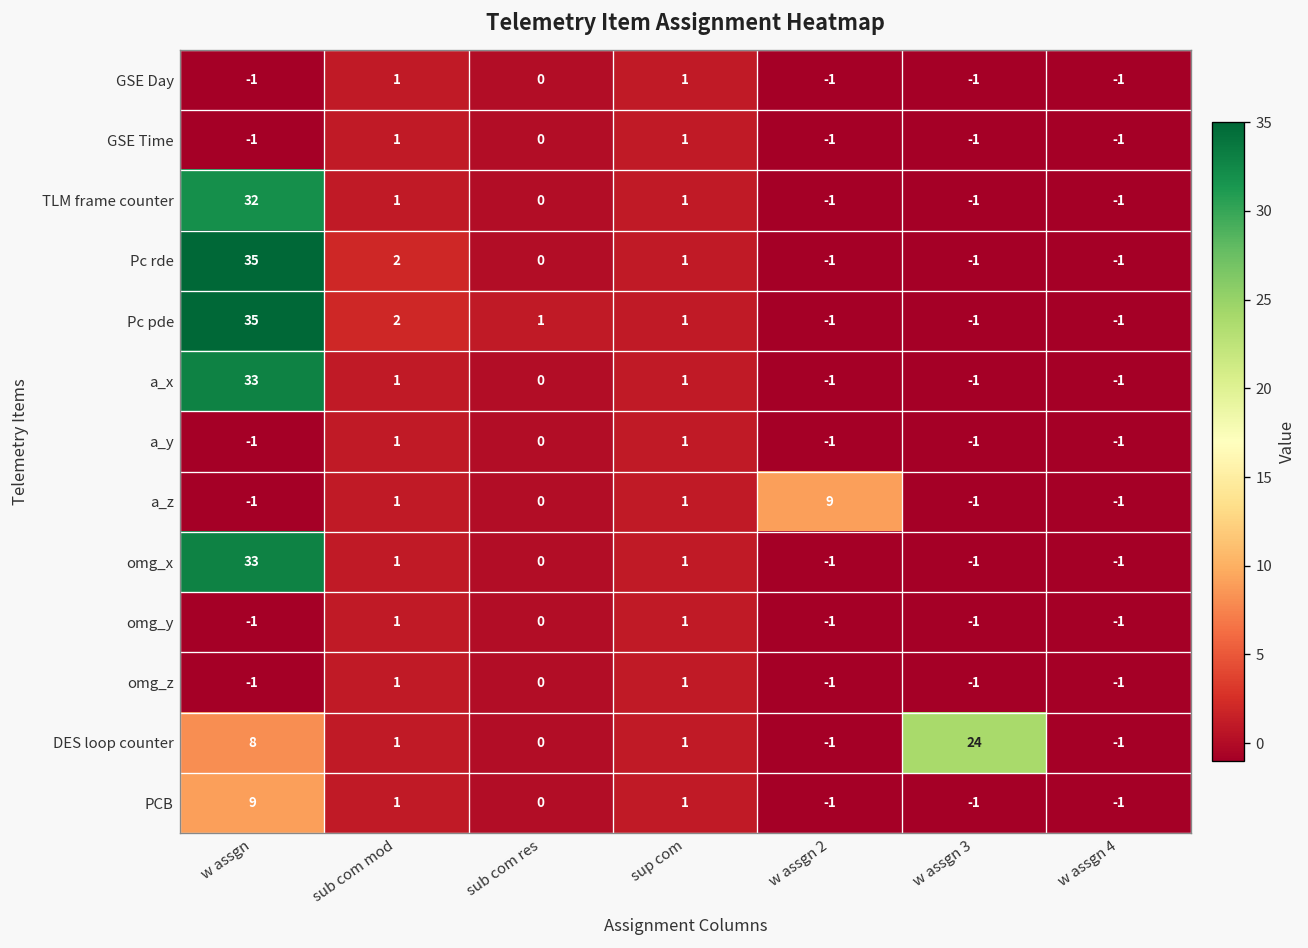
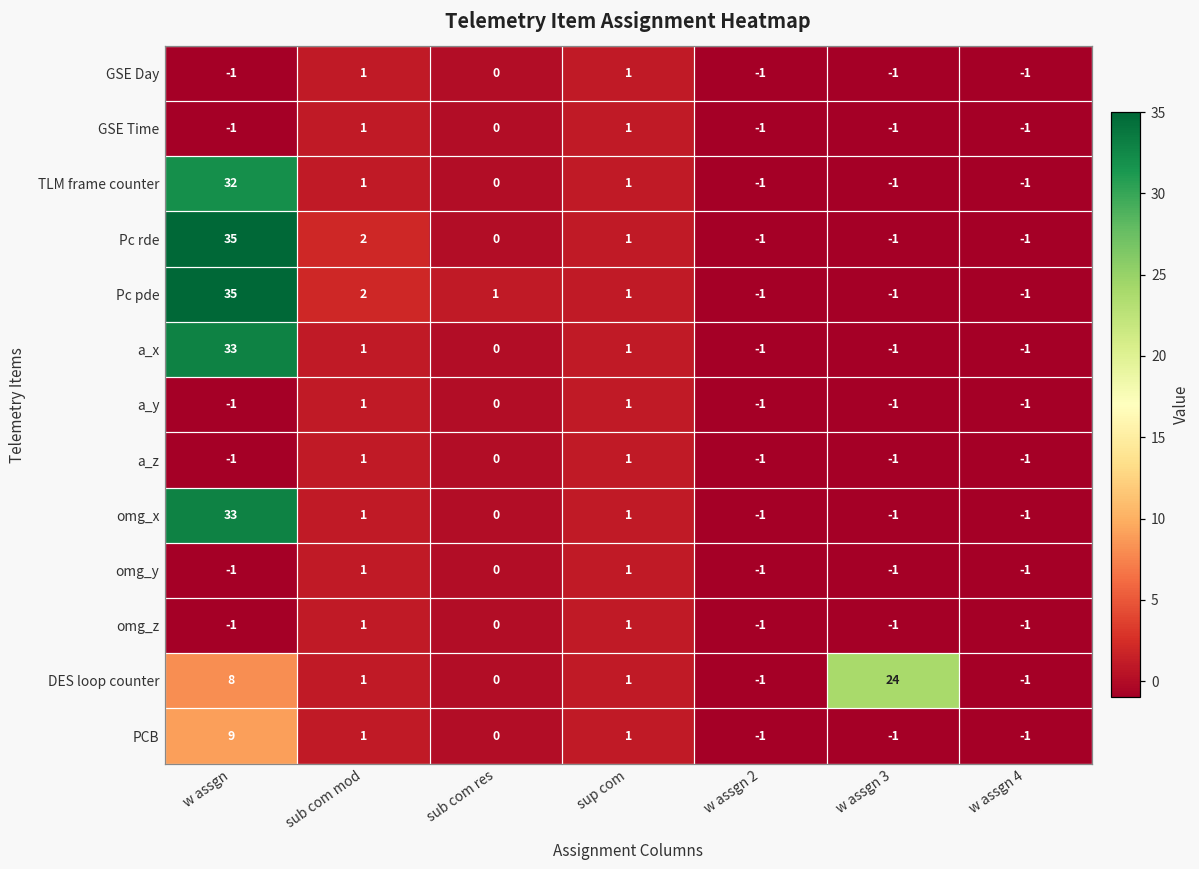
  {
    "GSE Day": {
      "w assgn": -1,
      "sub com mod": 1,
      "sub com res": 0,
      "sup com": 1,
      "w assgn 2": -1,
      "w assgn 3": -1,
      "w assgn 4": -1
    },
    "GSE Time": {
      "w assgn": -1,
      "sub com mod": 1,
      "sub com res": 0,
      "sup com": 1,
      "w assgn 2": -1,
      "w assgn 3": -1,
      "w assgn 4": -1
    },
    "TLM frame counter": {
      "w assgn": 32,
      "sub com mod": 1,
      "sub com res": 0,
      "sup com": 1,
      "w assgn 2": -1,
      "w assgn 3": -1,
      "w assgn 4": -1
    },
    "Pc rde": {
      "w assgn": 35,
      "sub com mod": 2,
      "sub com res": 0,
      "sup com": 1,
      "w assgn 2": -1,
      "w assgn 3": -1,
      "w assgn 4": -1
    },
    "Pc pde": {
      "w assgn": 35,
      "sub com mod": 2,
      "sub com res": 1,
      "sup com": 1,
      "w assgn 2": -1,
      "w assgn 3": -1,
      "w assgn 4": -1
    },
    "a_x": {
      "w assgn": 33,
      "sub com mod": 1,
      "sub com res": 0,
      "sup com": 1,
      "w assgn 2": -1,
      "w assgn 3": -1,
      "w assgn 4": -1
    },
    "a_y": {
      "w assgn": -1,
      "sub com mod": 1,
      "sub com res": 0,
      "sup com": 1,
      "w assgn 2": -1,
      "w assgn 3": -1,
      "w assgn 4": -1
    },
    "a_z": {
      "w assgn": -1,
      "sub com mod": 1,
      "sub com res": 0,
      "sup com": 1,
-     "w assgn 2": 9,
+     "w assgn 2": -1,
      "w assgn 3": -1,
      "w assgn 4": -1
    },
    "omg_x": {
      "w assgn": 33,
      "sub com mod": 1,
      "sub com res": 0,
      "sup com": 1,
      "w assgn 2": -1,
      "w assgn 3": -1,
      "w assgn 4": -1
    },
    "omg_y": {
      "w assgn": -1,
      "sub com mod": 1,
      "sub com res": 0,
      "sup com": 1,
      "w assgn 2": -1,
      "w assgn 3": -1,
      "w assgn 4": -1
    },
    "omg_z": {
      "w assgn": -1,
      "sub com mod": 1,
      "sub com res": 0,
      "sup com": 1,
      "w assgn 2": -1,
      "w assgn 3": -1,
      "w assgn 4": -1
    },
    "DES loop counter": {
      "w assgn": 8,
      "sub com mod": 1,
      "sub com res": 0,
      "sup com": 1,
      "w assgn 2": -1,
      "w assgn 3": 24,
      "w assgn 4": -1
    },
    "PCB": {
      "w assgn": 9,
      "sub com mod": 1,
      "sub com res": 0,
      "sup com": 1,
      "w assgn 2": -1,
      "w assgn 3": -1,
      "w assgn 4": -1
    }
  }
